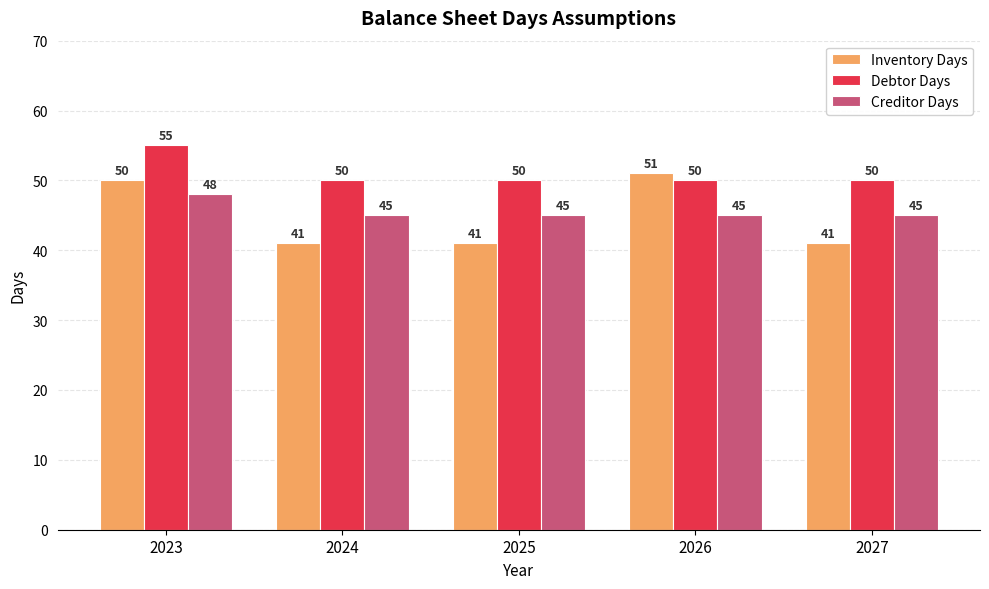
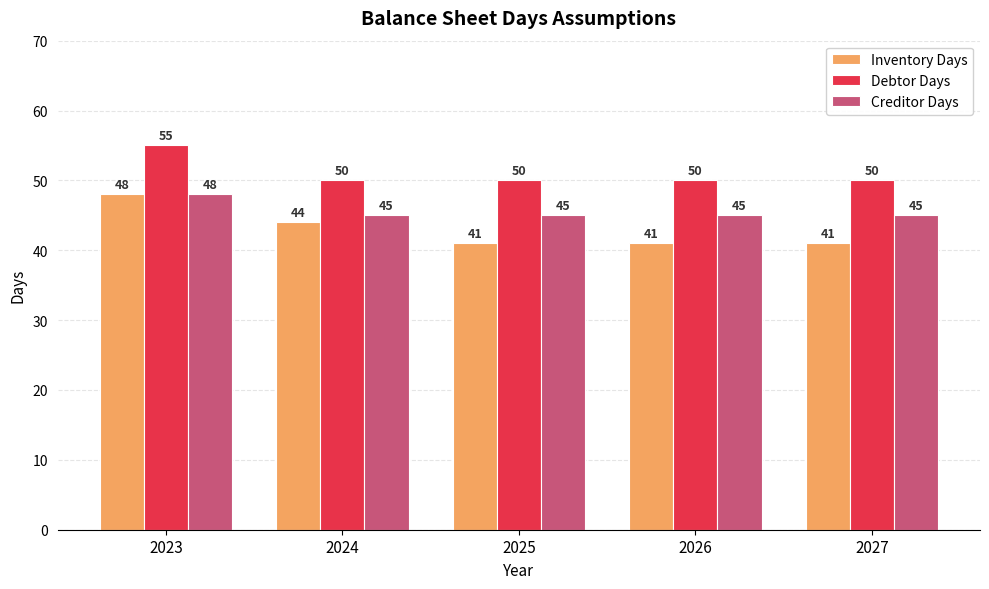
  {
    "Inventory Days": {
-     "2023": 50,
-     "2024": 41,
+     "2023": 48,
+     "2024": 44,
      "2025": 41,
-     "2026": 51,
+     "2026": 41,
      "2027": 41
    },
    "Debtor Days": {
      "2023": 55,
      "2024": 50,
      "2025": 50,
      "2026": 50,
      "2027": 50
    },
    "Creditor Days": {
      "2023": 48,
      "2024": 45,
      "2025": 45,
      "2026": 45,
      "2027": 45
    }
  }
